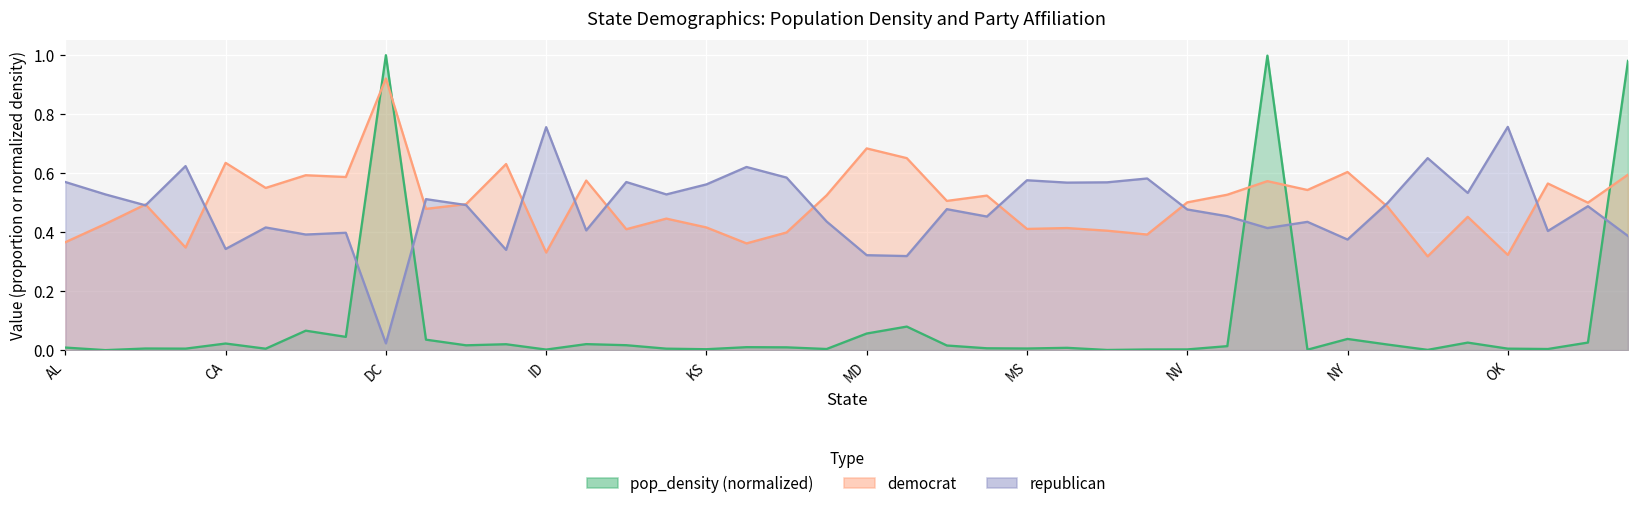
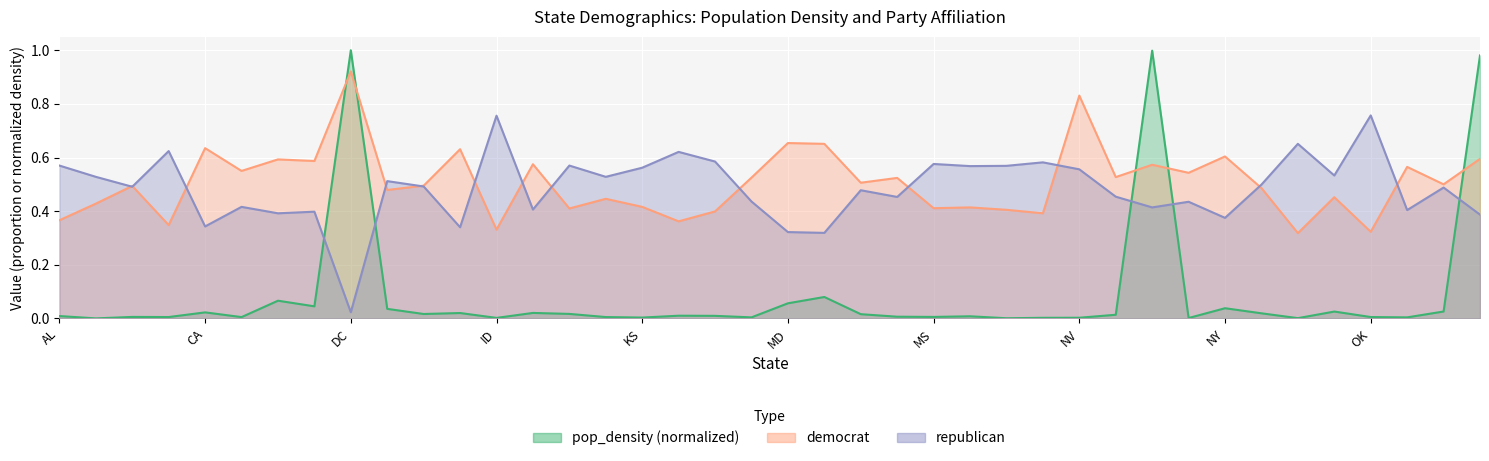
  {
    "democrat": {
      "AL": 0.37,
      "CA": 0.64,
      "DC": 0.92,
      "ID": 0.33,
      "KS": 0.42,
-     "MD": 0.68,
+     "MD": 0.65,
      "MS": 0.41,
-     "NV": 0.50,
+     "NV": 0.83,
      "NY": 0.60,
      "OK": 0.32
    },
    "republican": {
      "AL": 0.57,
      "CA": 0.34,
      "DC": 0.02,
      "ID": 0.76,
      "KS": 0.56,
      "MD": 0.32,
      "MS": 0.58,
-     "NV": 0.48,
+     "NV": 0.56,
      "NY": 0.38,
      "OK": 0.76
    }
  }
